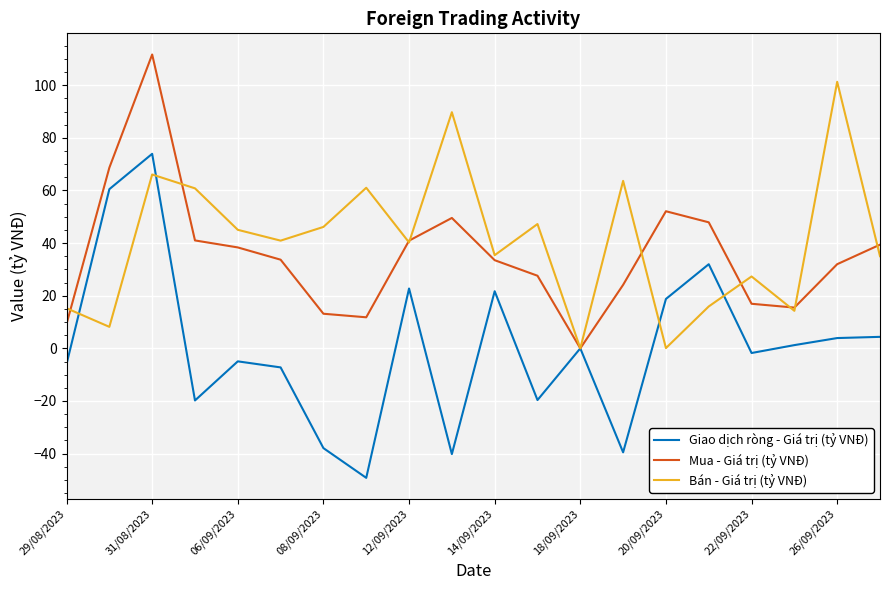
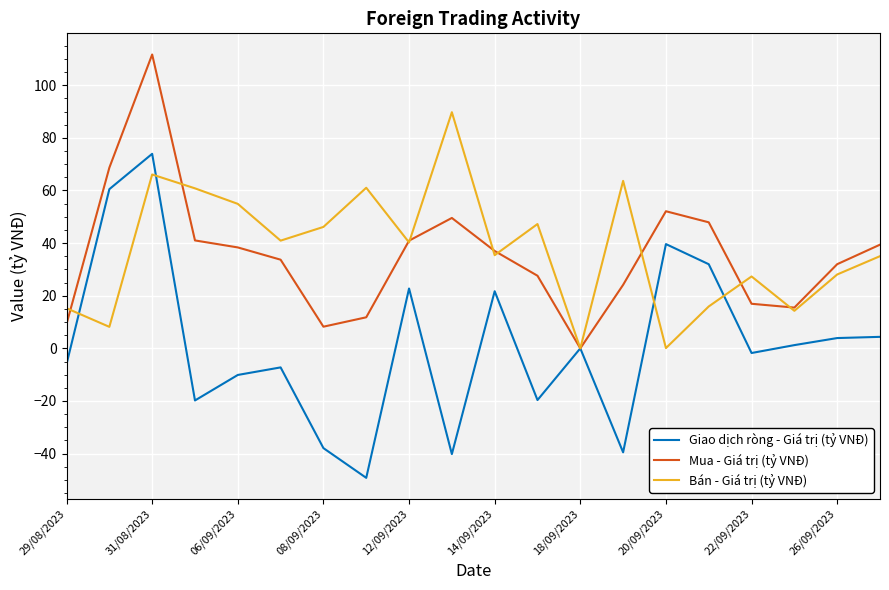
  {
    "Giao dịch ròng - Giá trị (tỷ VNĐ)": {
      "29/08/2023": -6,
      "31/08/2023": 74,
-     "06/09/2023": -5,
+     "06/09/2023": -10,
      "08/09/2023": -38,
      "12/09/2023": 23,
      "14/09/2023": 22,
-     "20/09/2023": 19,
+     "20/09/2023": 40,
      "22/09/2023": -2,
      "26/09/2023": 4
    },
    "Mua - Giá trị (tỷ VNĐ)": {
      "29/08/2023": 9,
      "31/08/2023": 112,
      "06/09/2023": 38,
-     "08/09/2023": 13,
-     "14/09/2023": 34,
+     "08/09/2023": 8,
+     "14/09/2023": 37,
      "20/09/2023": 52,
      "22/09/2023": 17,
      "26/09/2023": 32
    },
    "Bán - Giá trị (tỷ VNĐ)": {
      "29/08/2023": 15,
      "31/08/2023": 66,
-     "06/09/2023": 45,
+     "06/09/2023": 55,
      "08/09/2023": 46,
      "14/09/2023": 35,
      "20/09/2023": 0,
      "22/09/2023": 27,
-     "26/09/2023": 101
+     "26/09/2023": 28
    }
  }
